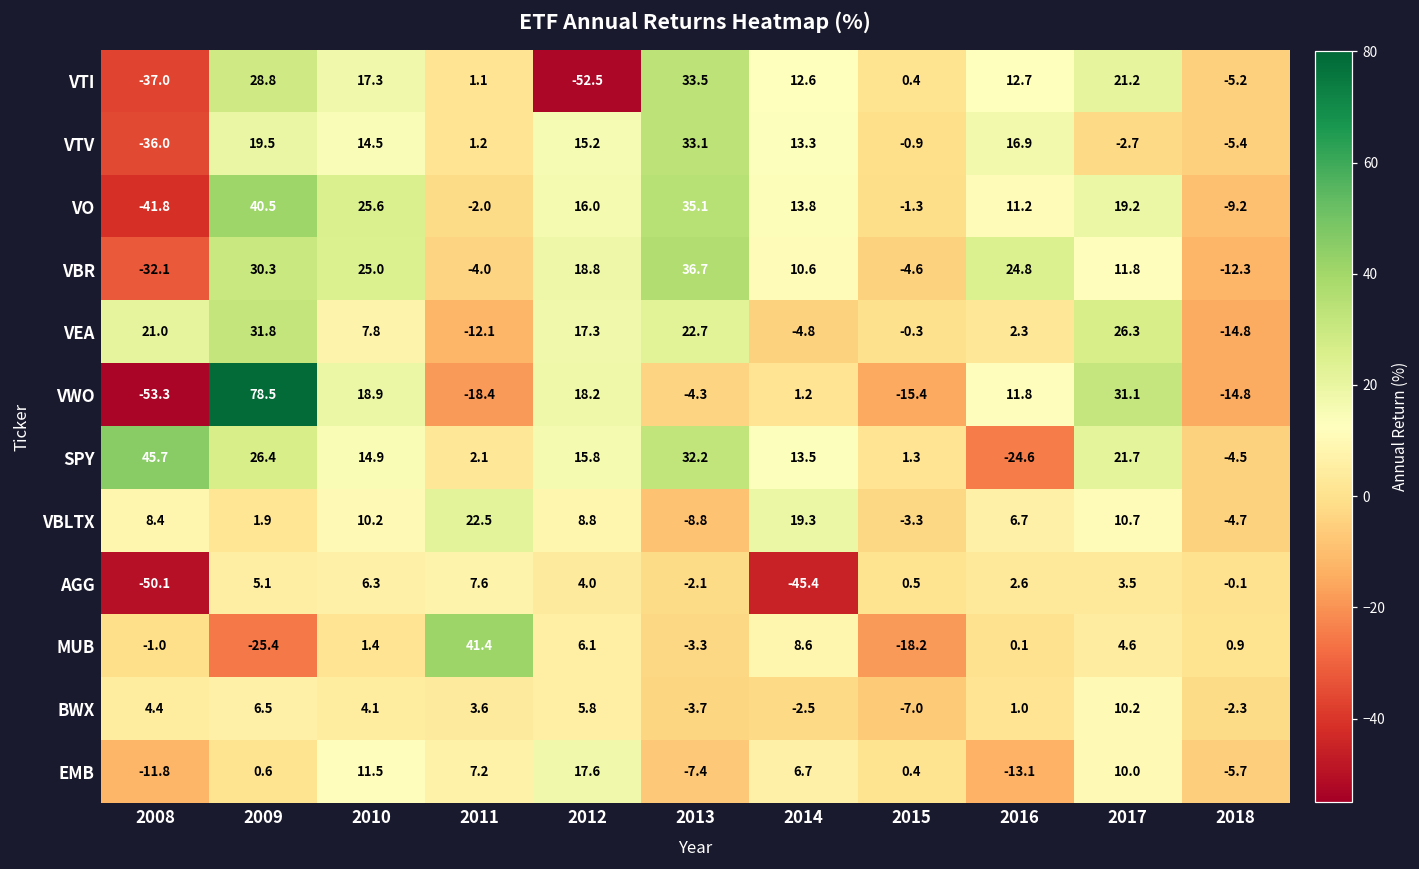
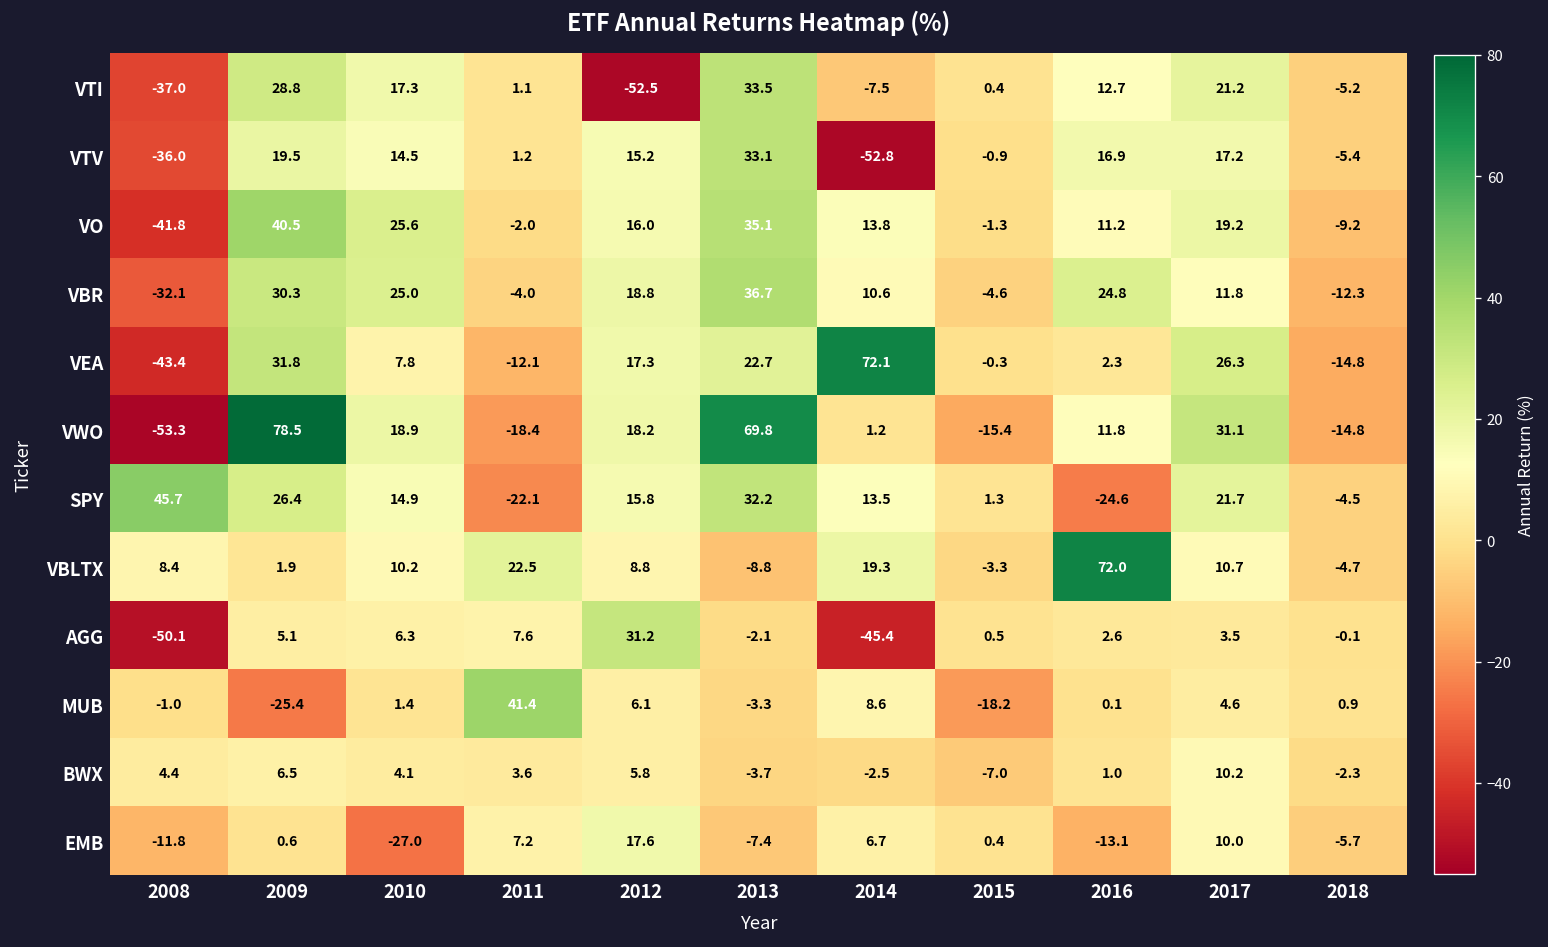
  {
    "VTI": {
      "2008": -37.0,
      "2009": 28.8,
      "2010": 17.3,
      "2011": 1.1,
      "2012": -52.5,
      "2013": 33.5,
-     "2014": 12.6,
+     "2014": -7.5,
      "2015": 0.4,
      "2016": 12.7,
      "2017": 21.2,
      "2018": -5.2
    },
    "VTV": {
      "2008": -36.0,
      "2009": 19.5,
      "2010": 14.5,
      "2011": 1.2,
      "2012": 15.2,
      "2013": 33.1,
-     "2014": 13.3,
+     "2014": -52.8,
      "2015": -0.9,
      "2016": 16.9,
-     "2017": -2.7,
+     "2017": 17.2,
      "2018": -5.4
    },
    "VO": {
      "2008": -41.8,
      "2009": 40.5,
      "2010": 25.6,
      "2011": -2.0,
      "2012": 16.0,
      "2013": 35.1,
      "2014": 13.8,
      "2015": -1.3,
      "2016": 11.2,
      "2017": 19.2,
      "2018": -9.2
    },
    "VBR": {
      "2008": -32.1,
      "2009": 30.3,
      "2010": 25.0,
      "2011": -4.0,
      "2012": 18.8,
      "2013": 36.7,
      "2014": 10.6,
      "2015": -4.6,
      "2016": 24.8,
      "2017": 11.8,
      "2018": -12.3
    },
    "VEA": {
-     "2008": 21.0,
+     "2008": -43.4,
      "2009": 31.8,
      "2010": 7.8,
      "2011": -12.1,
      "2012": 17.3,
      "2013": 22.7,
-     "2014": -4.8,
+     "2014": 72.1,
      "2015": -0.3,
      "2016": 2.3,
      "2017": 26.3,
      "2018": -14.8
    },
    "VWO": {
      "2008": -53.3,
      "2009": 78.5,
      "2010": 18.9,
      "2011": -18.4,
      "2012": 18.2,
-     "2013": -4.3,
+     "2013": 69.8,
      "2014": 1.2,
      "2015": -15.4,
      "2016": 11.8,
      "2017": 31.1,
      "2018": -14.8
    },
    "SPY": {
      "2008": 45.7,
      "2009": 26.4,
      "2010": 14.9,
-     "2011": 2.1,
+     "2011": -22.1,
      "2012": 15.8,
      "2013": 32.2,
      "2014": 13.5,
      "2015": 1.3,
      "2016": -24.6,
      "2017": 21.7,
      "2018": -4.5
    },
    "VBLTX": {
      "2008": 8.4,
      "2009": 1.9,
      "2010": 10.2,
      "2011": 22.5,
      "2012": 8.8,
      "2013": -8.8,
      "2014": 19.3,
      "2015": -3.3,
-     "2016": 6.7,
+     "2016": 72.0,
      "2017": 10.7,
      "2018": -4.7
    },
    "AGG": {
      "2008": -50.1,
      "2009": 5.1,
      "2010": 6.3,
      "2011": 7.6,
-     "2012": 4.0,
+     "2012": 31.2,
      "2013": -2.1,
      "2014": -45.4,
      "2015": 0.5,
      "2016": 2.6,
      "2017": 3.5,
      "2018": -0.1
    },
    "MUB": {
      "2008": -1.0,
      "2009": -25.4,
      "2010": 1.4,
      "2011": 41.4,
      "2012": 6.1,
      "2013": -3.3,
      "2014": 8.6,
      "2015": -18.2,
      "2016": 0.1,
      "2017": 4.6,
      "2018": 0.9
    },
    "BWX": {
      "2008": 4.4,
      "2009": 6.5,
      "2010": 4.1,
      "2011": 3.6,
      "2012": 5.8,
      "2013": -3.7,
      "2014": -2.5,
      "2015": -7.0,
      "2016": 1.0,
      "2017": 10.2,
      "2018": -2.3
    },
    "EMB": {
      "2008": -11.8,
      "2009": 0.6,
-     "2010": 11.5,
+     "2010": -27.0,
      "2011": 7.2,
      "2012": 17.6,
      "2013": -7.4,
      "2014": 6.7,
      "2015": 0.4,
      "2016": -13.1,
      "2017": 10.0,
      "2018": -5.7
    }
  }
